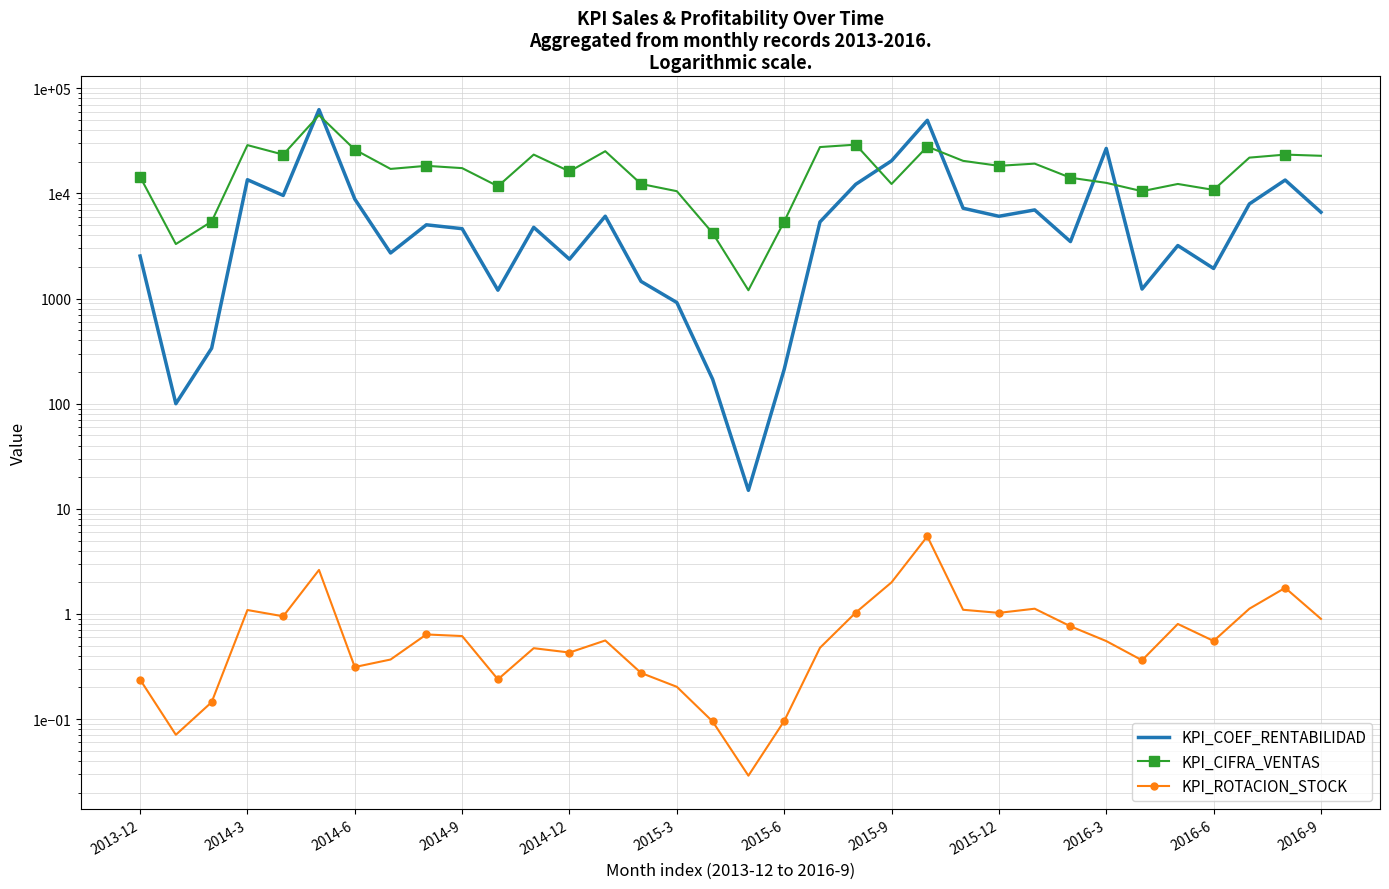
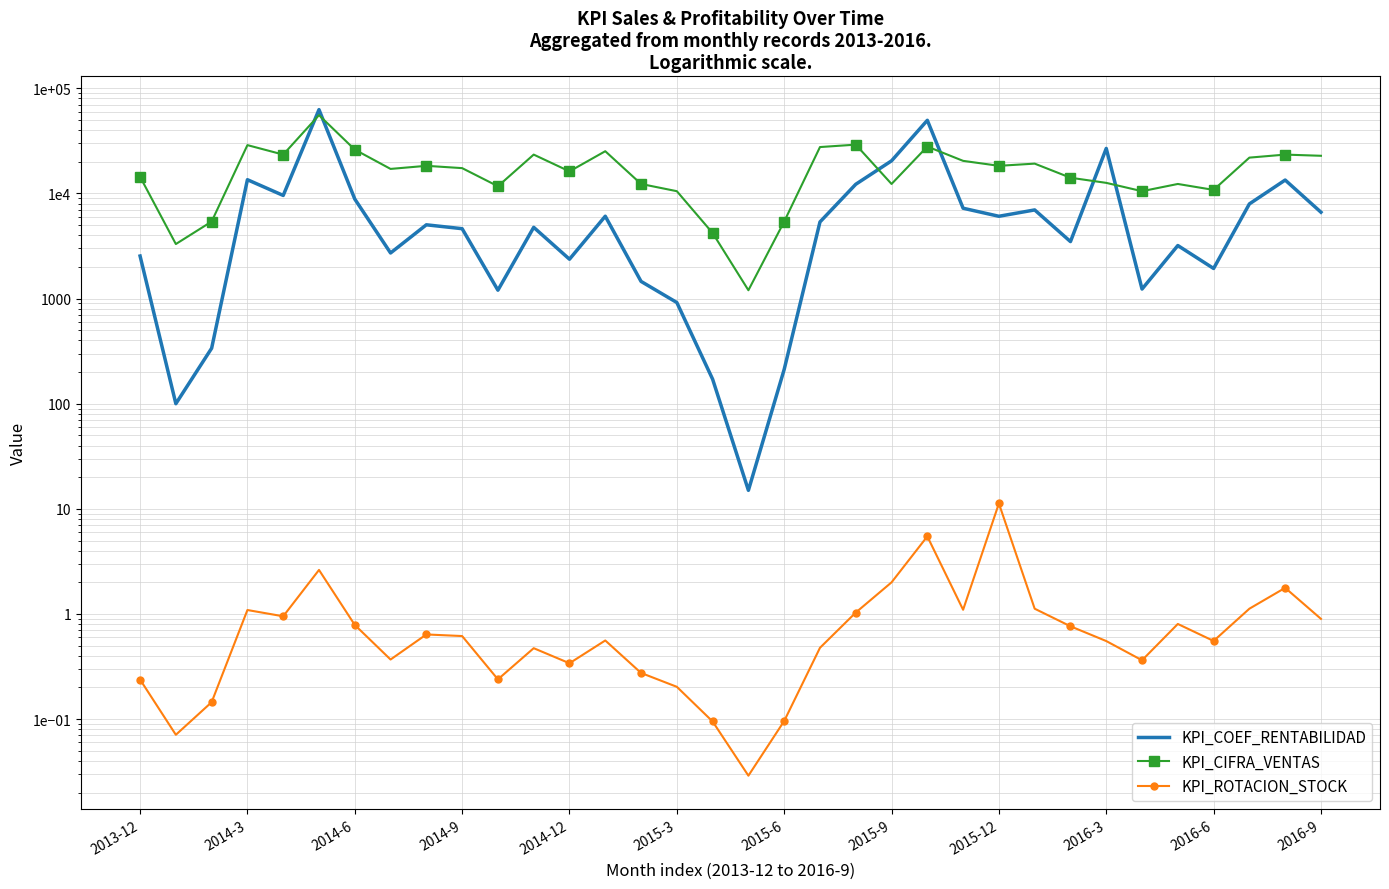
  {
    "KPI_COEF_RENTABILIDAD": {
      "2013-12": 2500,
      "2014-3": 14000,
      "2014-6": 9000,
      "2014-9": 5000,
      "2014-12": 2400,
      "2015-3": 900,
      "2015-6": 210,
      "2015-9": 20000,
      "2015-12": 6000,
      "2016-3": 27000,
      "2016-6": 1900,
      "2016-9": 7000
    },
    "KPI_CIFRA_VENTAS": {
      "2013-12": 14000,
      "2014-3": 29000,
      "2014-6": 26000,
      "2014-9": 17000,
      "2014-12": 16000,
      "2015-3": 11000,
      "2015-6": 5000,
      "2015-9": 12000,
      "2015-12": 18000,
      "2016-3": 13000,
      "2016-6": 11000,
      "2016-9": 23000
    },
    "KPI_ROTACION_STOCK": {
      "2013-12": 0.24,
      "2014-3": 1.1,
-     "2014-6": 0.31,
+     "2014-6": 0.8,
      "2014-9": 0.6,
-     "2014-12": 0.43,
+     "2014-12": 0.34,
      "2015-3": 0.20,
      "2015-6": 0.10,
      "2015-9": 2.0,
-     "2015-12": 1.0,
+     "2015-12": 11,
      "2016-3": 0.6,
      "2016-6": 0.6,
      "2016-9": 0.9
    }
  }
